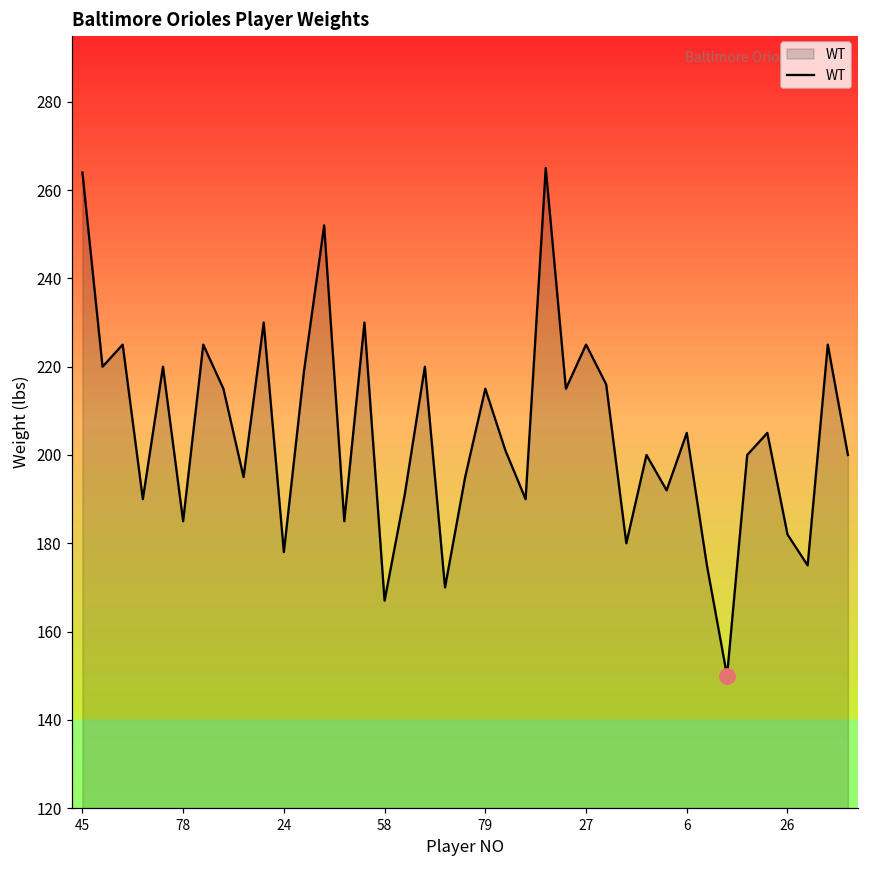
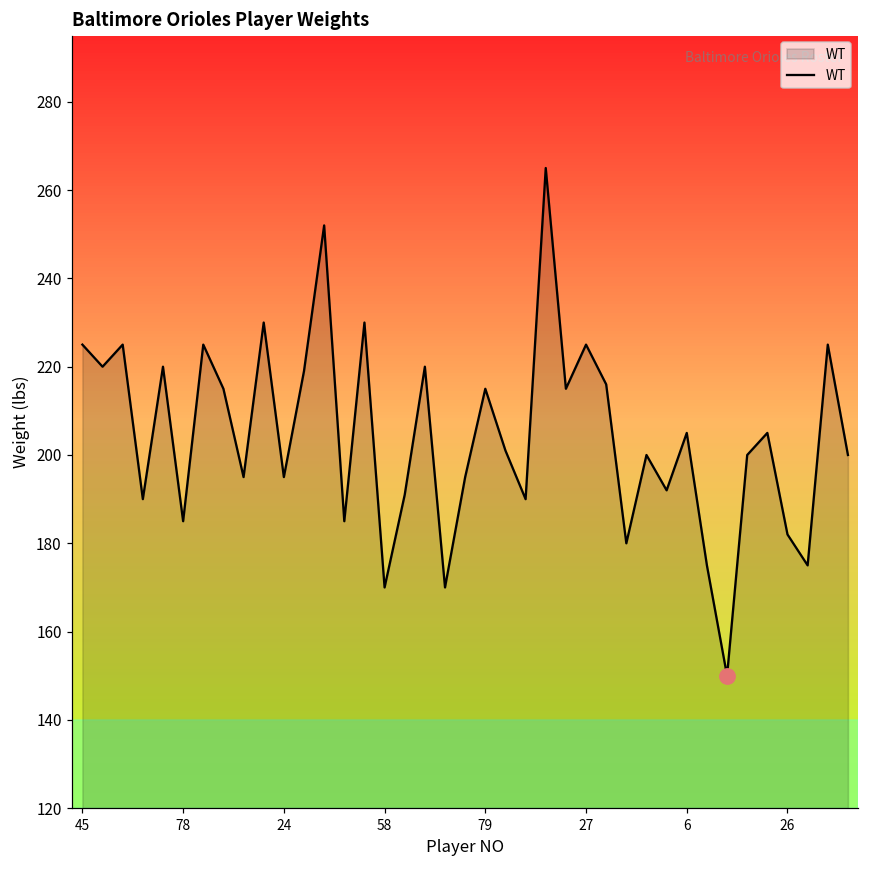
  {
    "WT": {
-     "45": 264,
+     "45": 225,
      "78": 185,
-     "24": 178,
-     "58": 167,
+     "24": 195,
+     "58": 170,
      "79": 215,
      "27": 225,
      "6": 205,
      "26": 182
    }
  }
